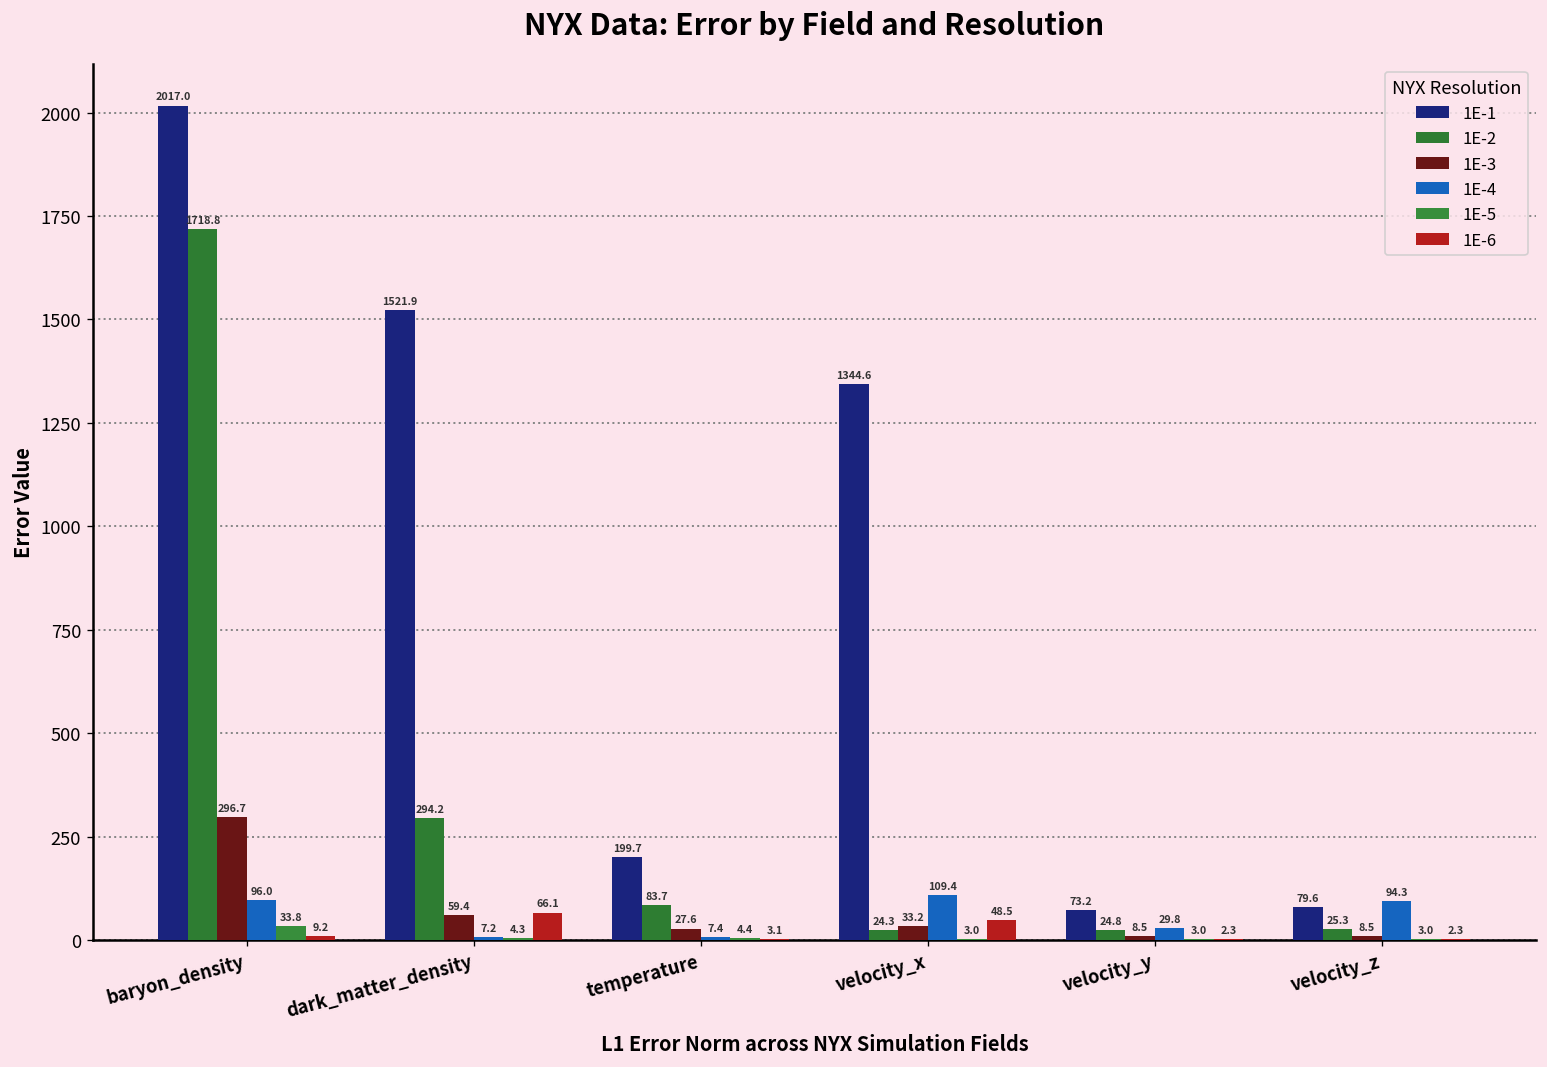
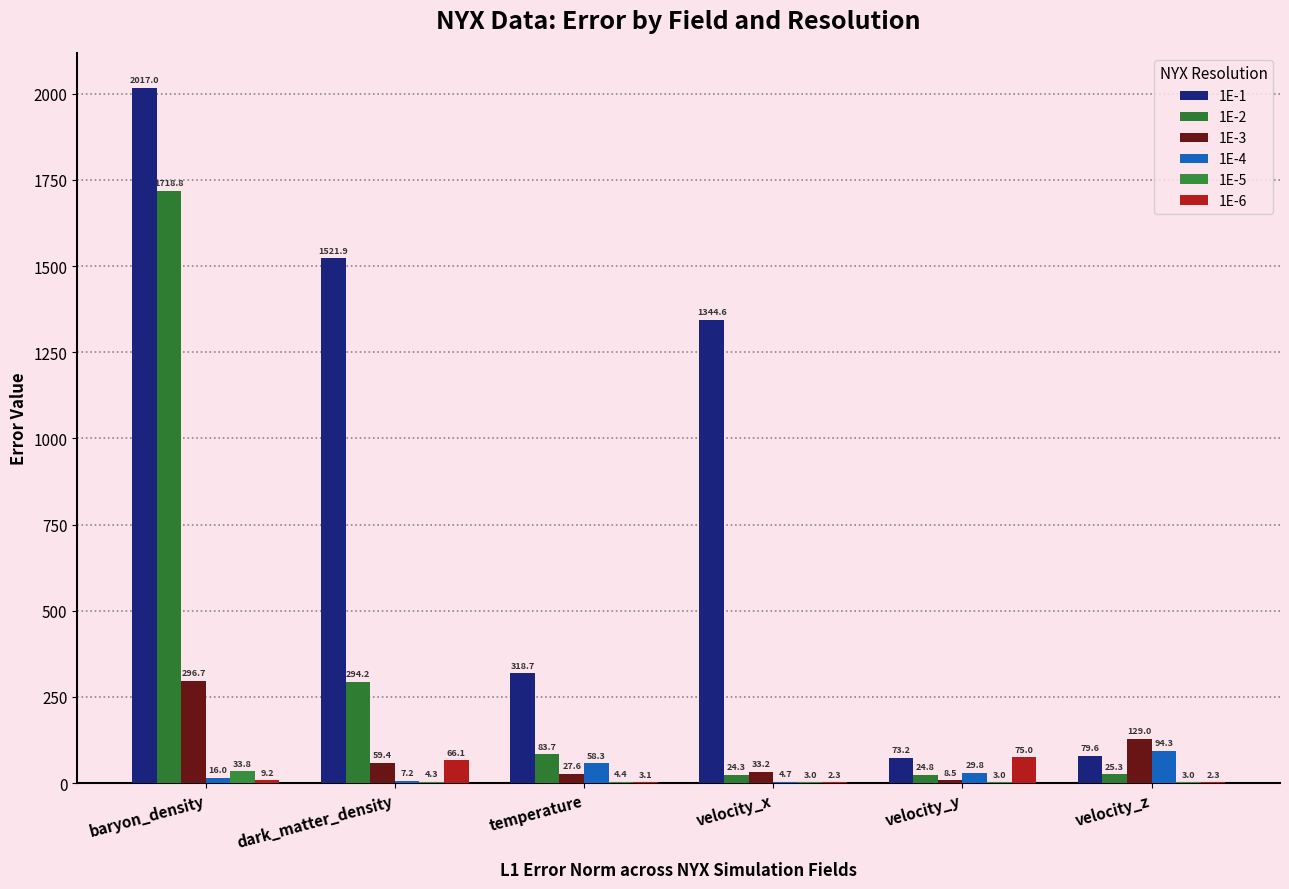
  {
    "1E-1": {
      "baryon_density": 2017.0,
      "dark_matter_density": 1521.9,
-     "temperature": 199.7,
+     "temperature": 318.7,
      "velocity_x": 1344.6,
      "velocity_y": 73.2,
      "velocity_z": 79.6
    },
    "1E-3": {
      "baryon_density": 296.7,
      "dark_matter_density": 59.4,
      "temperature": 27.6,
      "velocity_x": 33.2,
      "velocity_y": 8.5,
-     "velocity_z": 8.5
+     "velocity_z": 129.0
    },
    "1E-4": {
-     "baryon_density": 96.0,
+     "baryon_density": 16.0,
      "dark_matter_density": 7.2,
-     "temperature": 7.4,
-     "velocity_x": 109.4,
+     "temperature": 58.3,
+     "velocity_x": 4.7,
      "velocity_y": 29.8,
      "velocity_z": 94.3
    },
    "1E-6": {
      "baryon_density": 9.2,
      "dark_matter_density": 66.1,
      "temperature": 3.1,
-     "velocity_x": 48.5,
-     "velocity_y": 2.3,
+     "velocity_x": 2.3,
+     "velocity_y": 75.0,
      "velocity_z": 2.3
    }
  }
